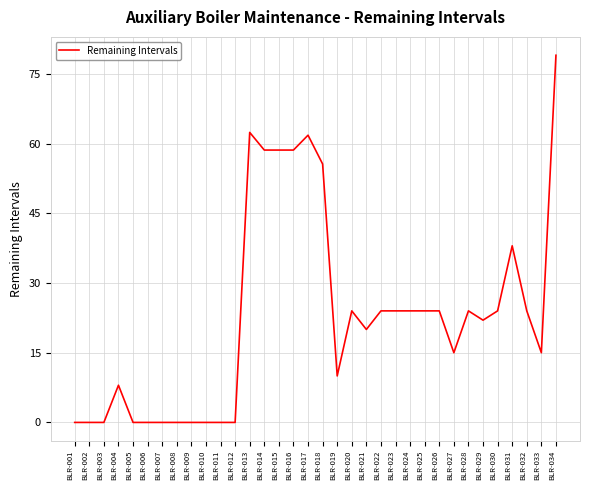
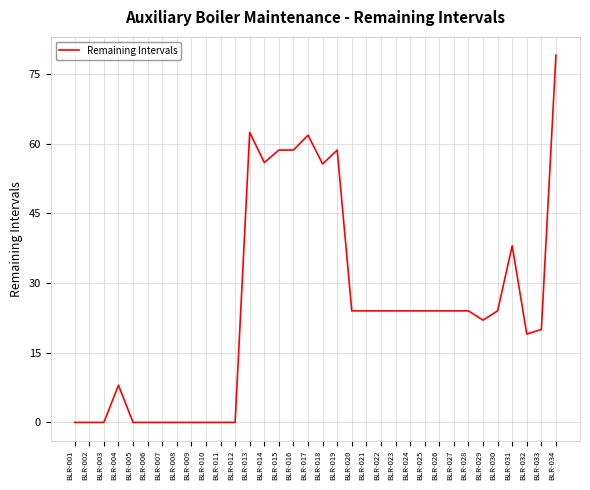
  {
    "BLR-001": 0,
    "BLR-002": 0,
    "BLR-003": 0,
    "BLR-004": 8,
    "BLR-005": 0,
    "BLR-006": 0,
    "BLR-007": 0,
    "BLR-008": 0,
    "BLR-009": 0,
    "BLR-010": 0,
    "BLR-011": 0,
    "BLR-012": 0,
    "BLR-013": 62,
-   "BLR-014": 59,
+   "BLR-014": 56,
    "BLR-015": 59,
    "BLR-016": 59,
    "BLR-017": 62,
    "BLR-018": 56,
-   "BLR-019": 10,
+   "BLR-019": 59,
    "BLR-020": 24,
-   "BLR-021": 20,
+   "BLR-021": 24,
    "BLR-022": 24,
    "BLR-023": 24,
    "BLR-024": 24,
    "BLR-025": 24,
    "BLR-026": 24,
-   "BLR-027": 15,
+   "BLR-027": 24,
    "BLR-028": 24,
    "BLR-029": 22,
    "BLR-030": 24,
    "BLR-031": 38,
-   "BLR-032": 24,
-   "BLR-033": 15,
+   "BLR-032": 19,
+   "BLR-033": 20,
    "BLR-034": 79
  }
